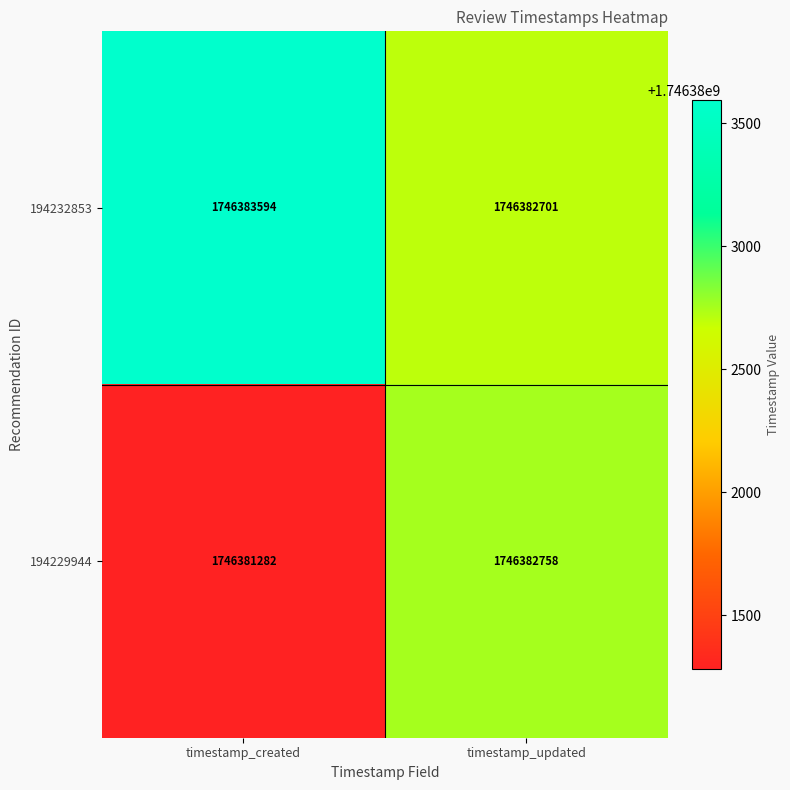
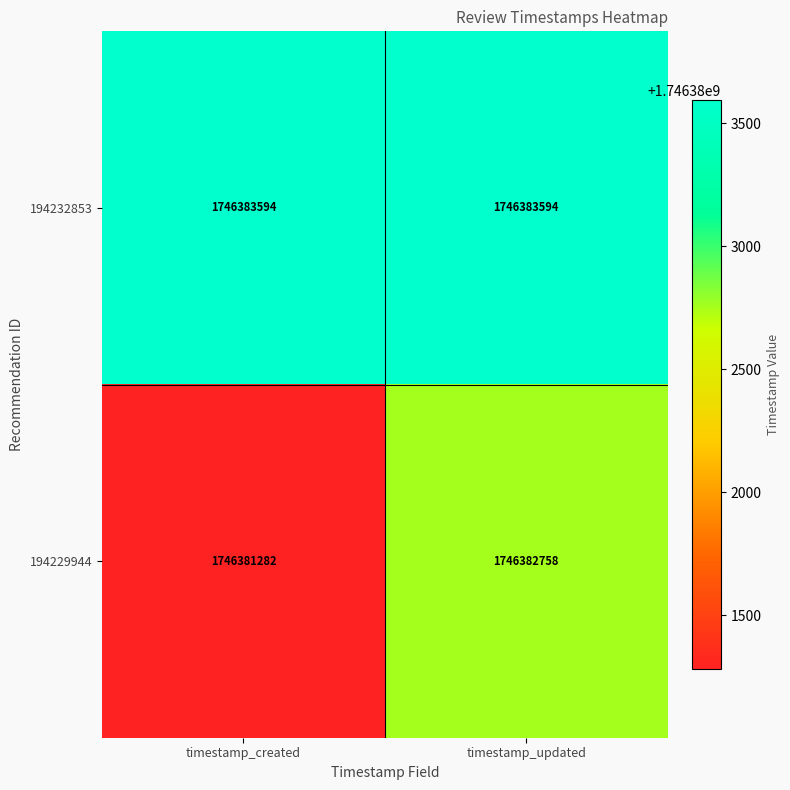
  {
    "194232853": {
      "timestamp_created": 1746383594,
-     "timestamp_updated": 1746382701
+     "timestamp_updated": 1746383594
    },
    "194229944": {
      "timestamp_created": 1746381282,
      "timestamp_updated": 1746382758
    }
  }
